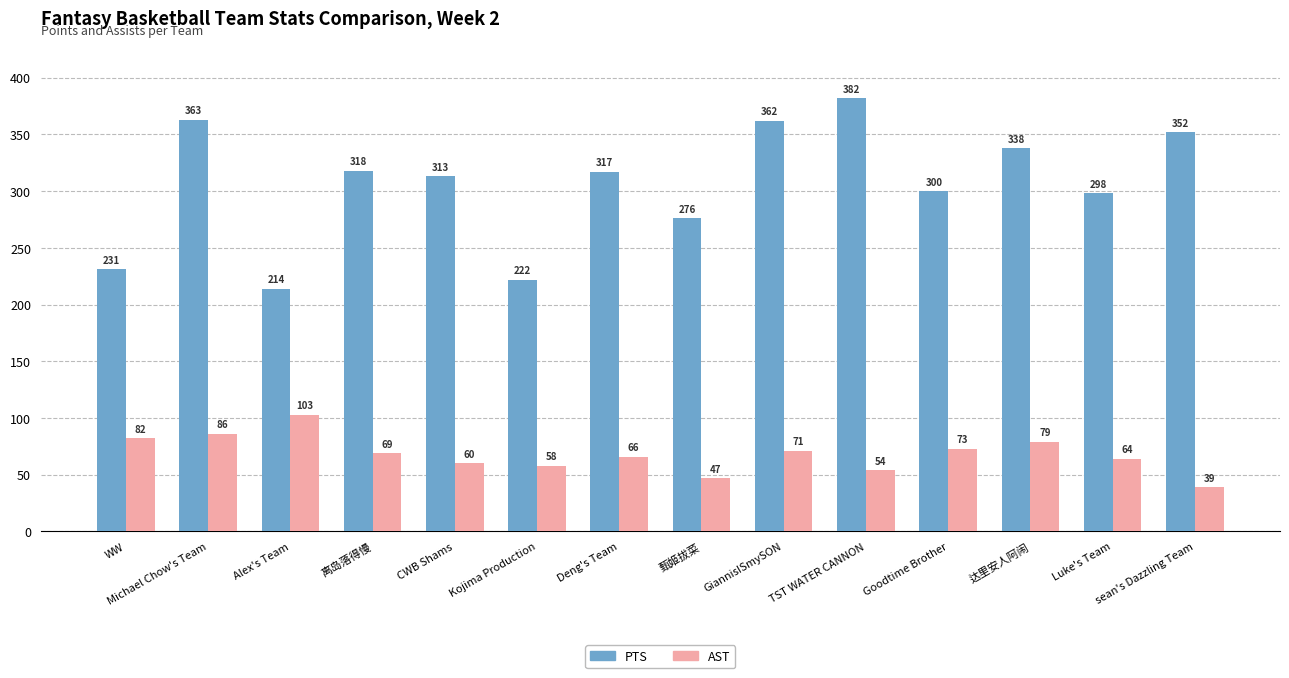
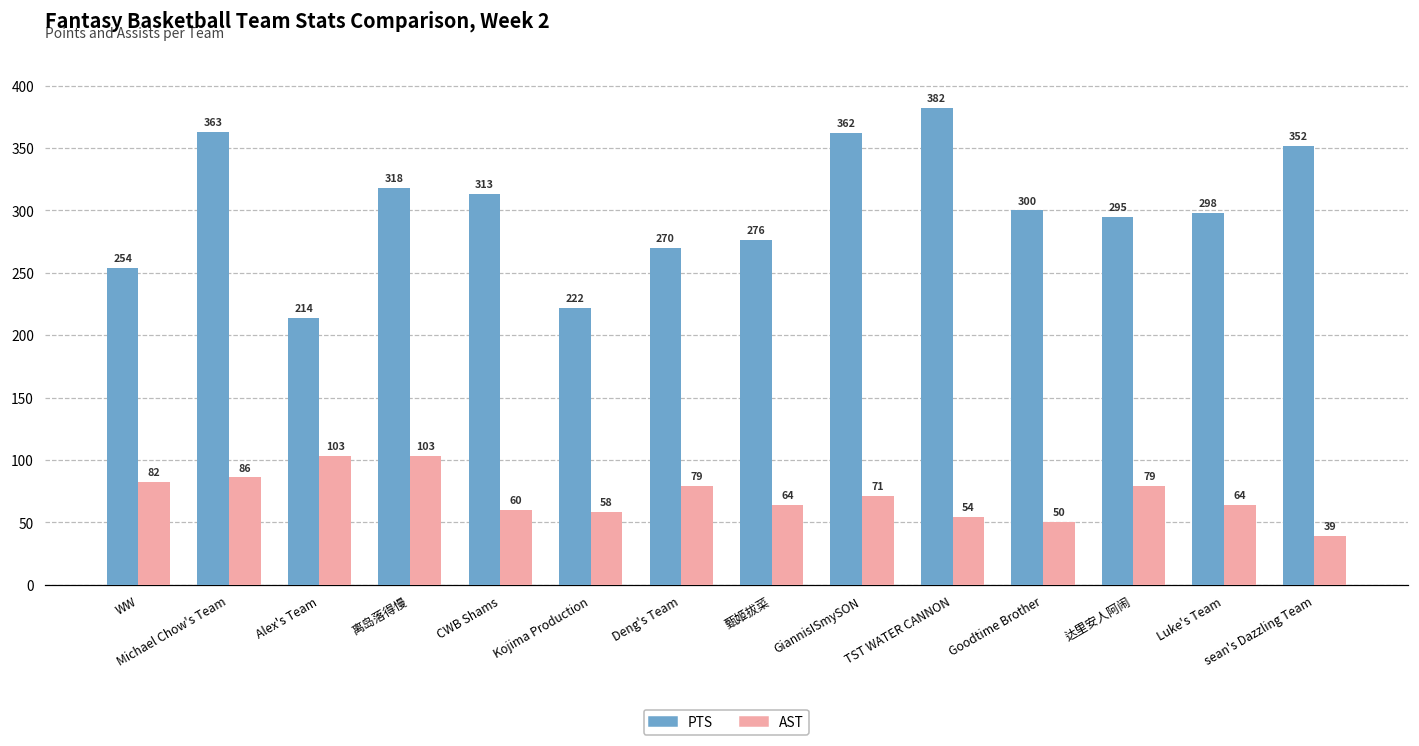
  {
    "PTS": {
-     "WW": 231,
+     "WW": 254,
      "Michael Chow's Team": 363,
      "Alex's Team": 214,
      "离岛落得慢": 318,
      "CWB Shams": 313,
      "Kojima Production": 222,
-     "Deng's Team": 317,
+     "Deng's Team": 270,
      "甄姬拔菜": 276,
      "GiannisISmySON": 362,
      "TST WATER CANNON": 382,
      "Goodtime Brother": 300,
-     "达里安人阿闹": 338,
+     "达里安人阿闹": 295,
      "Luke's Team": 298,
      "sean's Dazzling Team": 352
    },
    "AST": {
      "WW": 82,
      "Michael Chow's Team": 86,
      "Alex's Team": 103,
-     "离岛落得慢": 69,
+     "离岛落得慢": 103,
      "CWB Shams": 60,
      "Kojima Production": 58,
-     "Deng's Team": 66,
-     "甄姬拔菜": 47,
+     "Deng's Team": 79,
+     "甄姬拔菜": 64,
      "GiannisISmySON": 71,
      "TST WATER CANNON": 54,
-     "Goodtime Brother": 73,
+     "Goodtime Brother": 50,
      "达里安人阿闹": 79,
      "Luke's Team": 64,
      "sean's Dazzling Team": 39
    }
  }
